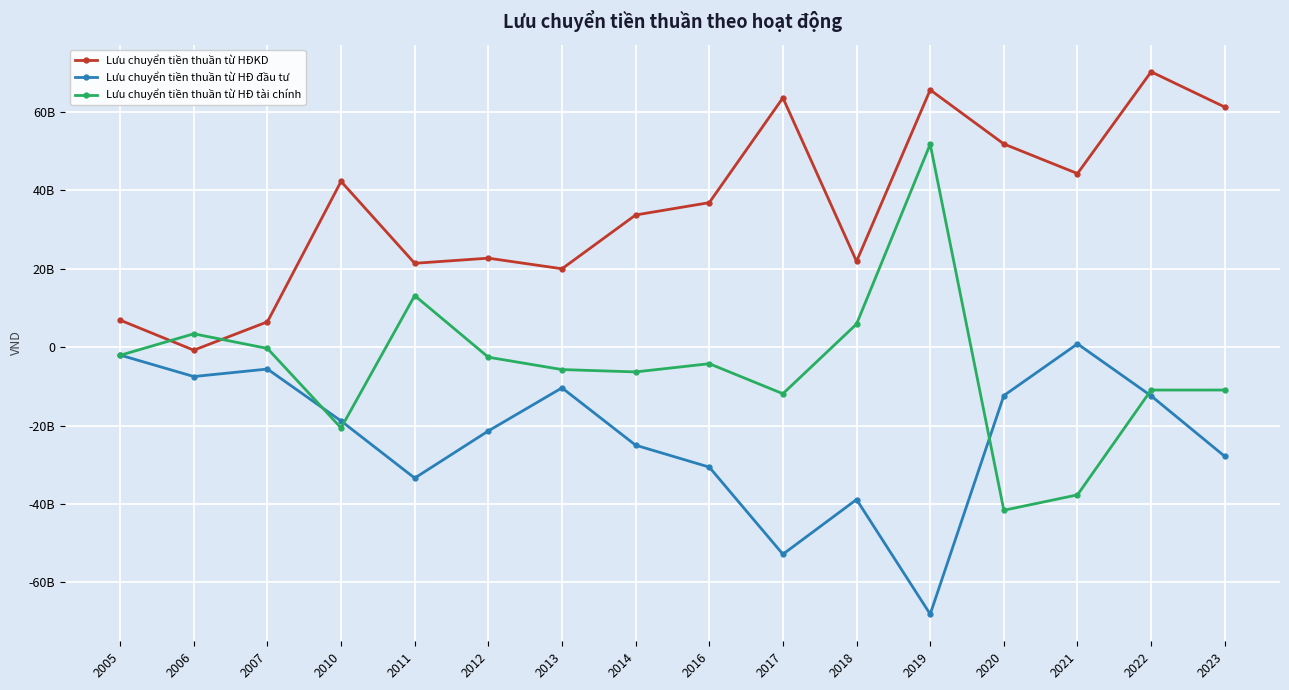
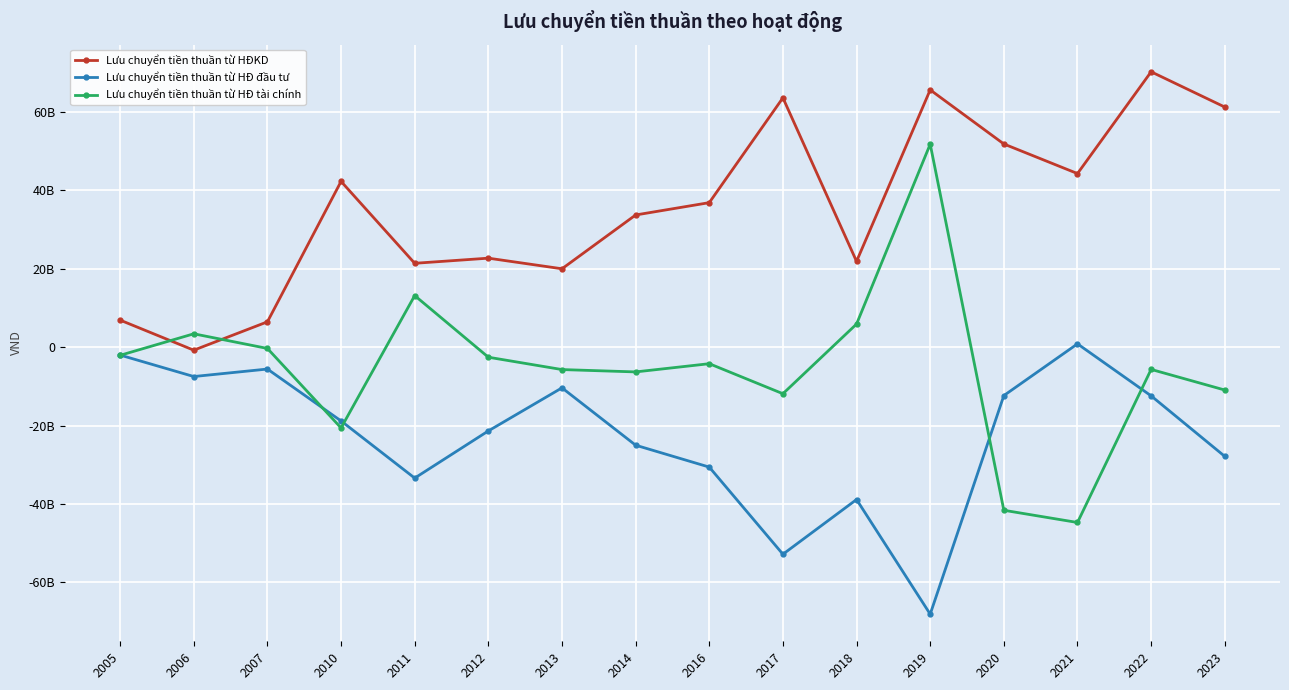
  {
    "Lưu chuyển tiền thuần từ HĐKD": {
      "2005": 7000000000,
      "2006": -1000000000,
      "2007": 6000000000,
      "2010": 42000000000,
      "2011": 21000000000,
      "2012": 23000000000,
      "2013": 20000000000,
      "2014": 34000000000,
      "2016": 37000000000,
      "2017": 64000000000,
      "2018": 22000000000,
      "2019": 66000000000,
      "2020": 52000000000,
      "2021": 44000000000,
      "2022": 70000000000,
      "2023": 61000000000
    },
    "Lưu chuyển tiền thuần từ HĐ đầu tư": {
      "2006": -7000000000,
      "2007": -6000000000,
      "2010": -19000000000,
      "2011": -33000000000,
      "2012": -21000000000,
      "2013": -10000000000,
      "2014": -25000000000,
      "2016": -31000000000,
      "2017": -53000000000,
      "2018": -39000000000,
      "2019": -68000000000,
      "2020": -12000000000,
      "2021": 1000000000,
      "2022": -12000000000,
      "2023": -28000000000
    },
    "Lưu chuyển tiền thuần từ HĐ tài chính": {
      "2006": 3000000000,
      "2007": 0,
      "2010": -21000000000,
      "2011": 13000000000,
      "2012": -3000000000,
      "2013": -6000000000,
      "2014": -6000000000,
      "2016": -4000000000,
      "2017": -12000000000,
      "2018": 6000000000,
      "2019": 52000000000,
      "2020": -42000000000,
-     "2021": -38000000000,
-     "2022": -11000000000,
+     "2021": -45000000000,
+     "2022": -6000000000,
      "2023": -11000000000
    }
  }
